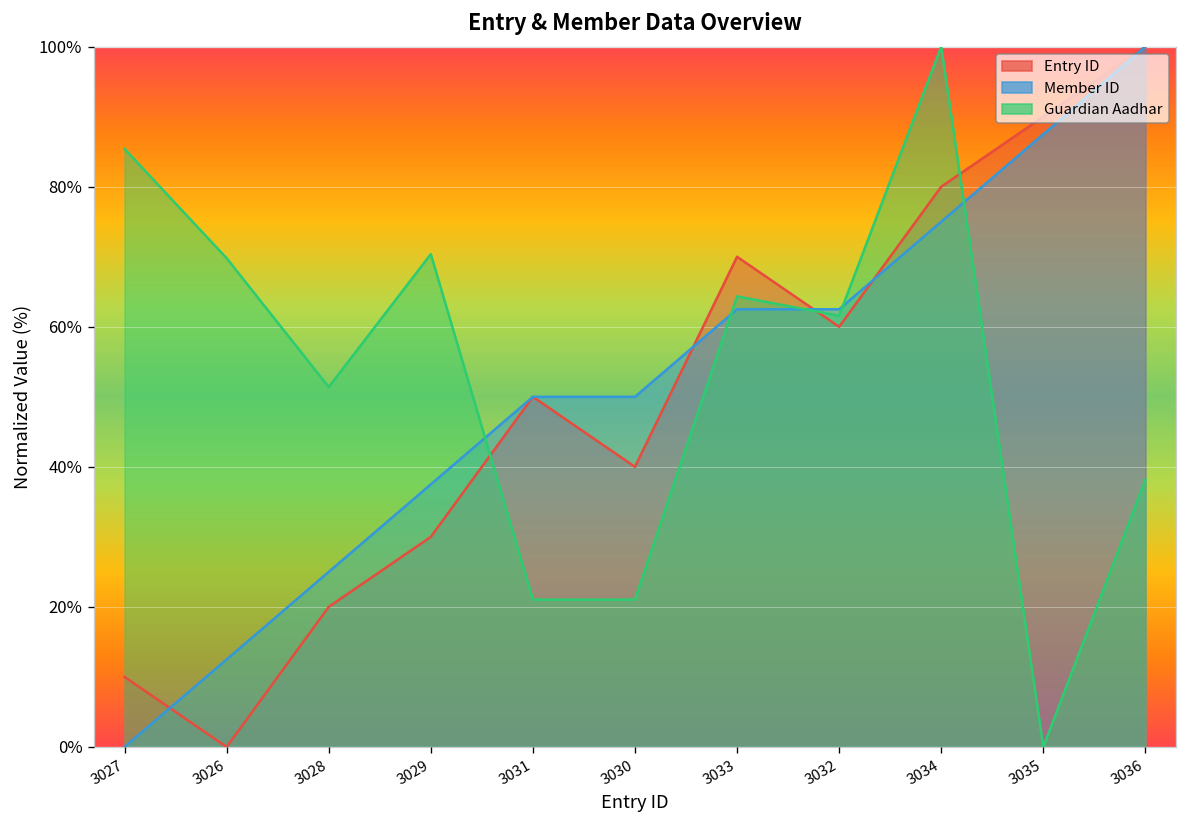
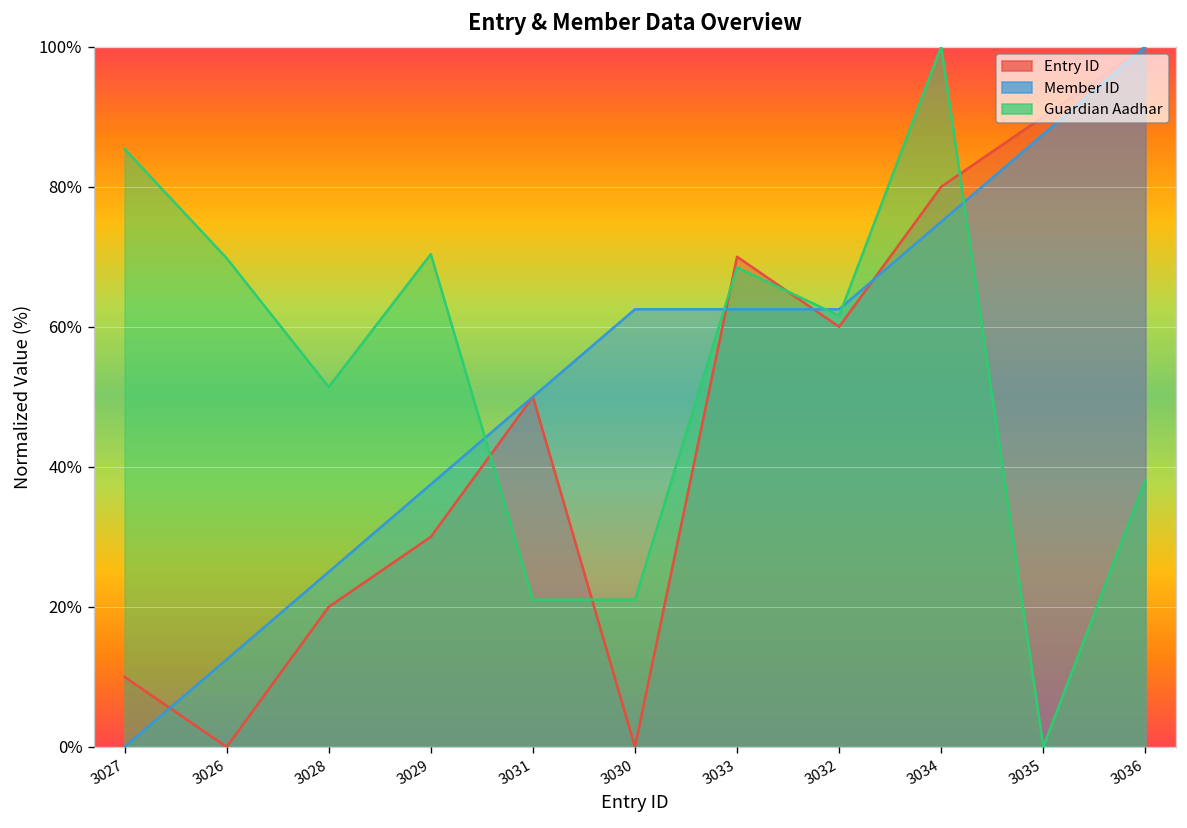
  {
    "Entry ID": {
      "3027": "10%",
      "3026": "0%",
      "3028": "20%",
      "3029": "30%",
-     "3030": "40%",
+     "3030": "0%",
      "3033": "70%",
      "3032": "60%",
      "3034": "80%"
    },
    "Member ID": {
      "3027": "0%",
      "3026": "13%",
      "3028": "25%",
      "3029": "38%",
-     "3030": "50%",
+     "3030": "63%",
      "3033": "63%",
      "3032": "63%",
      "3034": "75%",
      "3035": "88%"
    },
    "Guardian Aadhar": {
      "3027": "85%",
      "3026": "70%",
      "3028": "51%",
      "3029": "70%",
      "3031": "21%",
      "3030": "21%",
-     "3033": "64%",
+     "3033": "68%",
      "3032": "62%",
      "3034": "100%",
      "3035": "0%",
      "3036": "38%"
    }
  }
